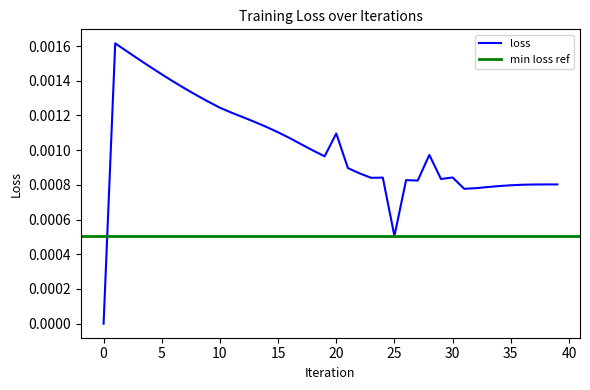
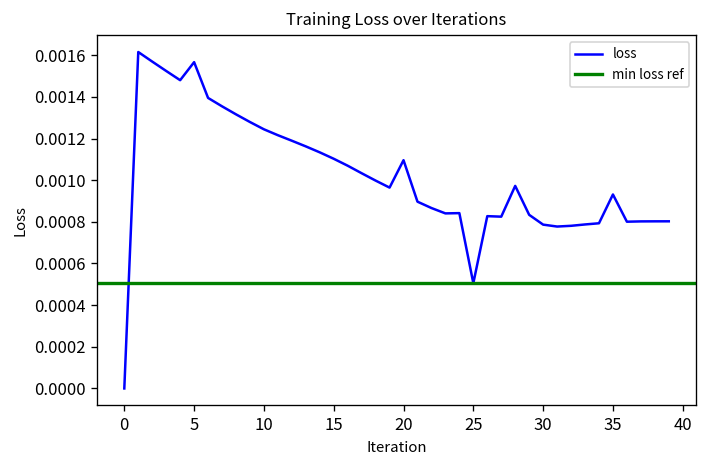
  {
    "0": 0.00000,
-   "5": 0.00144,
+   "5": 0.00157,
    "10": 0.00124,
    "15": 0.00110,
    "20": 0.00110,
    "25": 0.00051,
-   "30": 0.00084,
-   "35": 0.00080
+   "30": 0.00079,
+   "35": 0.00093
  }
